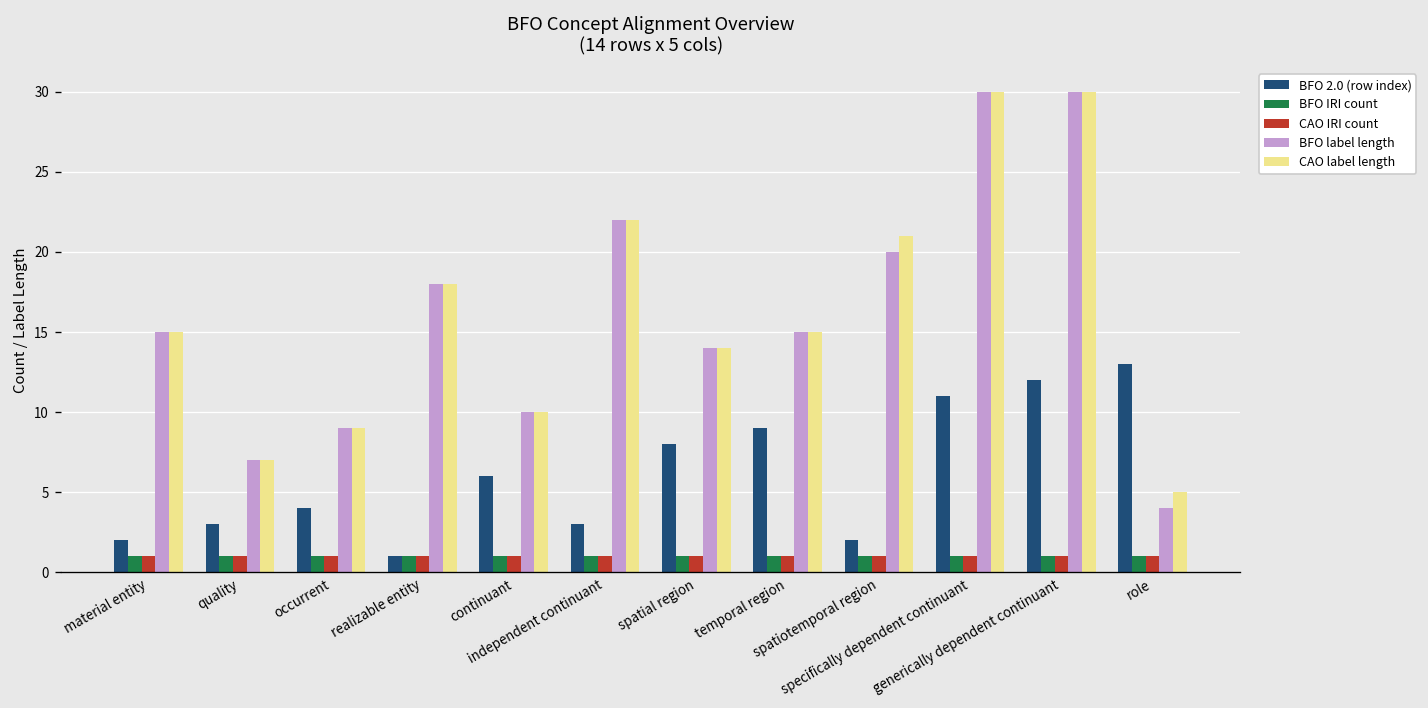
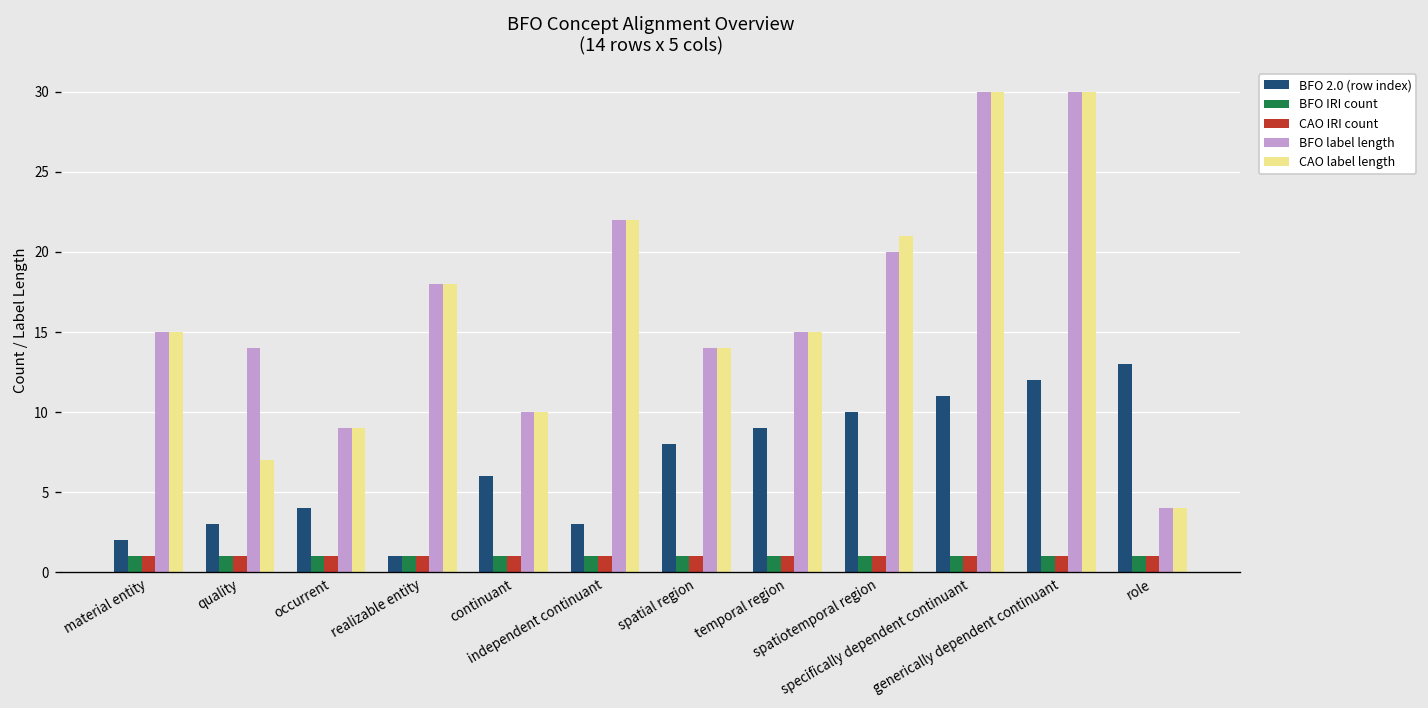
  {
    "BFO 2.0 (row index)": {
      "material entity": 2,
      "quality": 3,
      "occurrent": 4,
      "realizable entity": 1,
      "continuant": 6,
      "independent continuant": 3,
      "spatial region": 8,
      "temporal region": 9,
-     "spatiotemporal region": 2,
+     "spatiotemporal region": 10,
      "specifically dependent continuant": 11,
      "generically dependent continuant": 12,
      "role": 13
    },
    "BFO IRI count": {
      "material entity": 1,
      "quality": 1,
      "occurrent": 1,
      "realizable entity": 1,
      "continuant": 1,
      "independent continuant": 1,
      "spatial region": 1,
      "temporal region": 1,
      "spatiotemporal region": 1,
      "specifically dependent continuant": 1,
      "generically dependent continuant": 1,
      "role": 1
    },
    "CAO IRI count": {
      "material entity": 1,
      "quality": 1,
      "occurrent": 1,
      "realizable entity": 1,
      "continuant": 1,
      "independent continuant": 1,
      "spatial region": 1,
      "temporal region": 1,
      "spatiotemporal region": 1,
      "specifically dependent continuant": 1,
      "generically dependent continuant": 1,
      "role": 1
    },
    "BFO label length": {
      "material entity": 15,
-     "quality": 7,
+     "quality": 14,
      "occurrent": 9,
      "realizable entity": 18,
      "continuant": 10,
      "independent continuant": 22,
      "spatial region": 14,
      "temporal region": 15,
      "spatiotemporal region": 20,
      "specifically dependent continuant": 30,
      "generically dependent continuant": 30,
      "role": 4
    },
    "CAO label length": {
      "material entity": 15,
      "quality": 7,
      "occurrent": 9,
      "realizable entity": 18,
      "continuant": 10,
      "independent continuant": 22,
      "spatial region": 14,
      "temporal region": 15,
      "spatiotemporal region": 21,
      "specifically dependent continuant": 30,
      "generically dependent continuant": 30,
-     "role": 5
+     "role": 4
    }
  }
